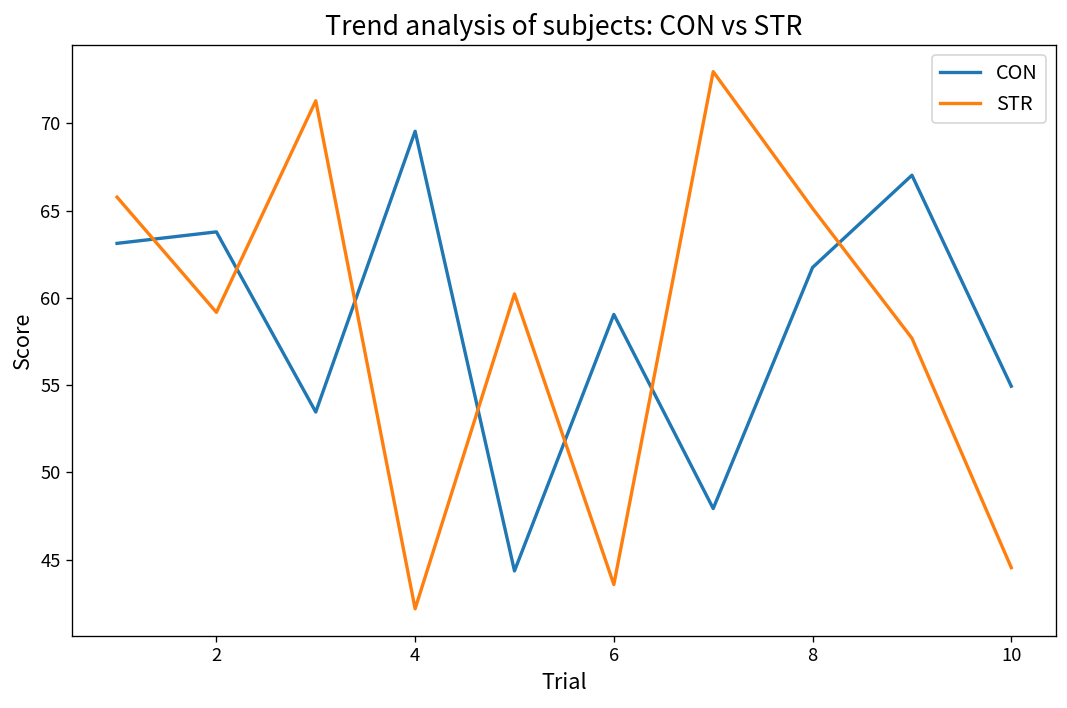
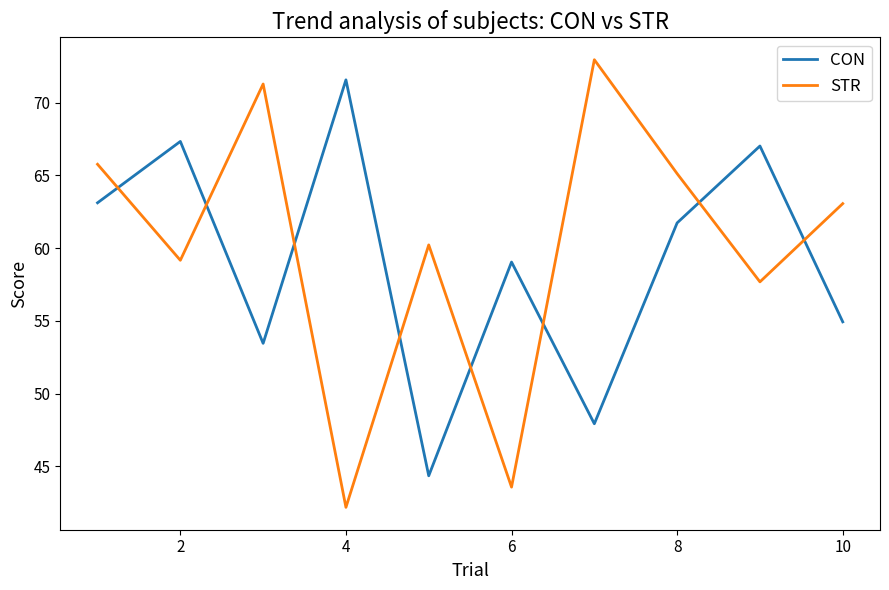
  {
    "CON": {
-     "2": 63.8,
-     "4": 69.5,
+     "2": 67.3,
+     "4": 71.6,
      "6": 59.0,
      "8": 61.7,
      "10": 54.9
    },
    "STR": {
      "2": 59.2,
      "4": 42.2,
      "6": 43.6,
      "8": 65.1,
-     "10": 44.5
+     "10": 63.1
    }
  }
